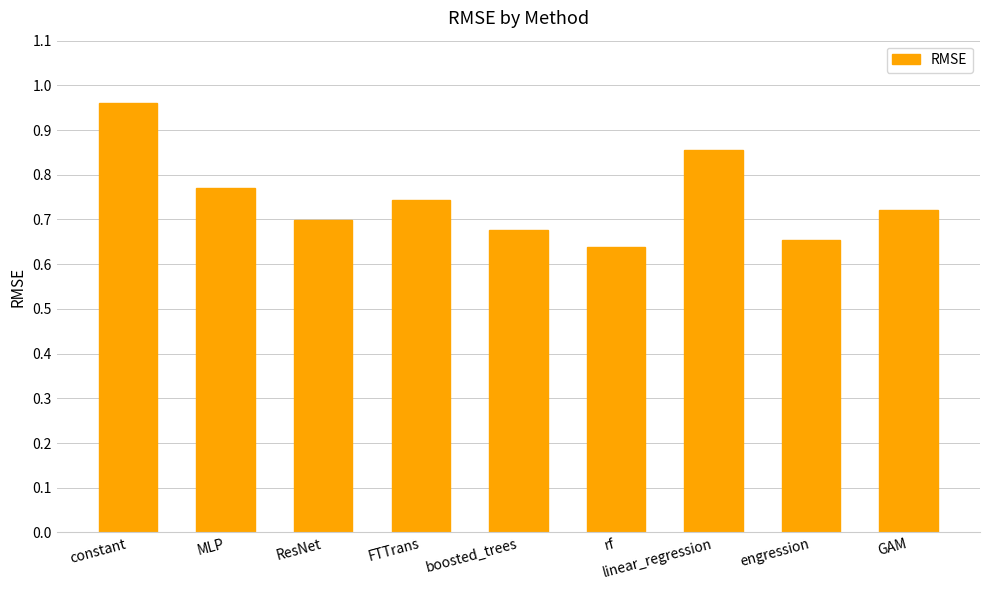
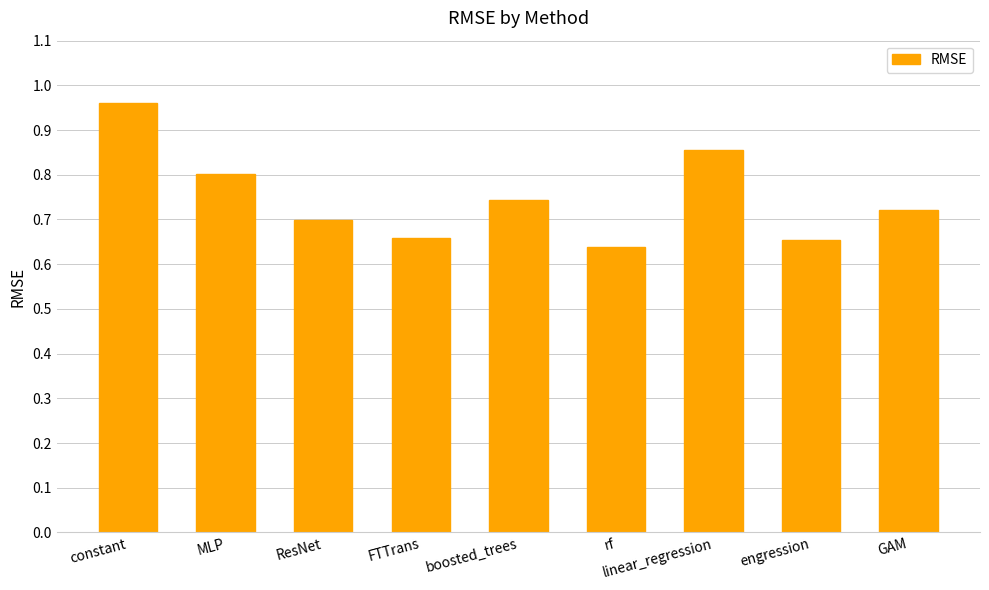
  {
    "constant": 0.96,
-   "MLP": 0.77,
+   "MLP": 0.80,
    "ResNet": 0.70,
-   "FTTrans": 0.74,
-   "boosted_trees": 0.68,
+   "FTTrans": 0.66,
+   "boosted_trees": 0.74,
    "rf": 0.64,
    "linear_regression": 0.85,
    "engression": 0.65,
    "GAM": 0.72
  }
